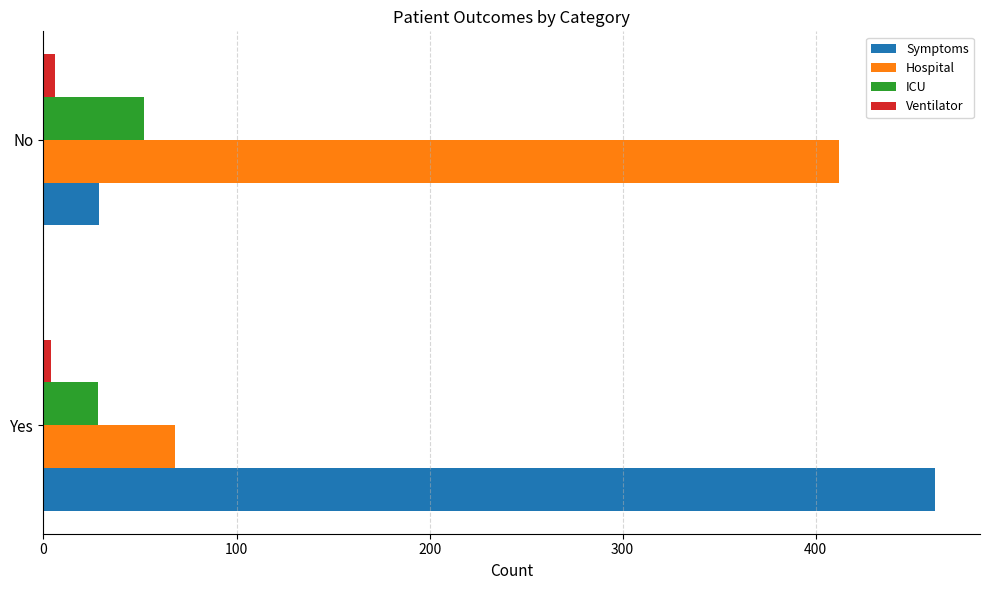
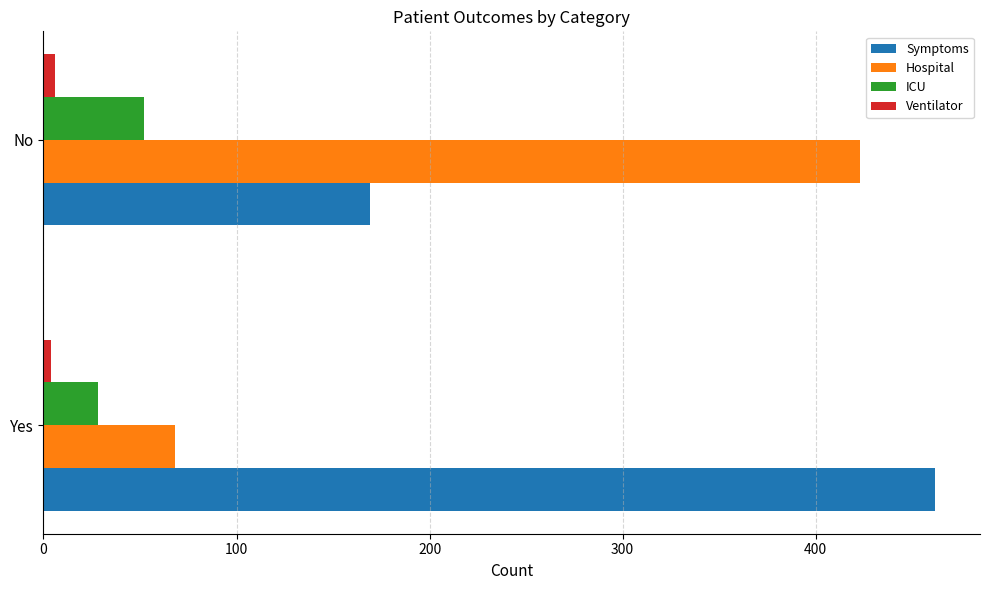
  {
    "Symptoms": {
-     "No": 29,
+     "No": 169,
      "Yes": 462
    },
    "Hospital": {
-     "No": 412,
+     "No": 423,
      "Yes": 68
    },
    "ICU": {
      "No": 52,
      "Yes": 28
    },
    "Ventilator": {
      "No": 6,
      "Yes": 4
    }
  }
